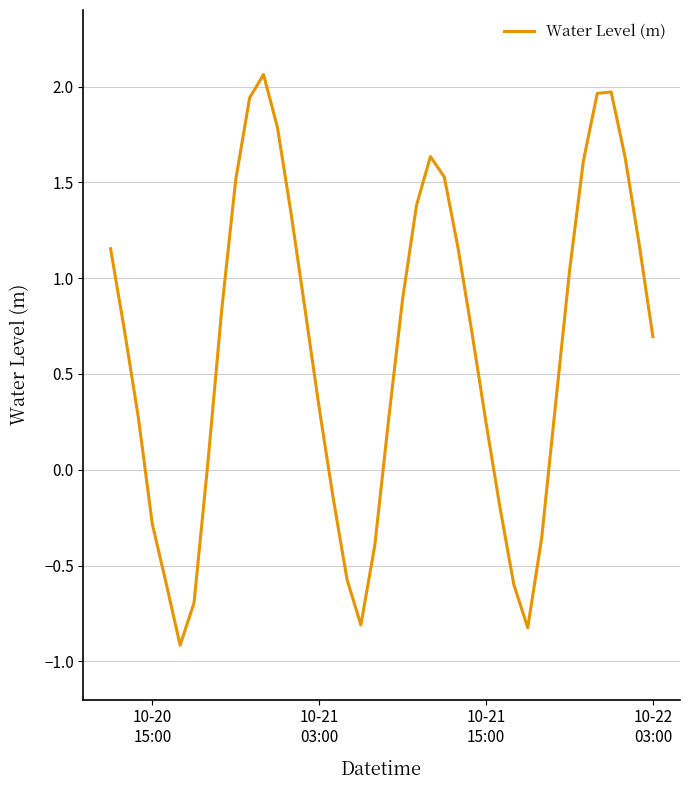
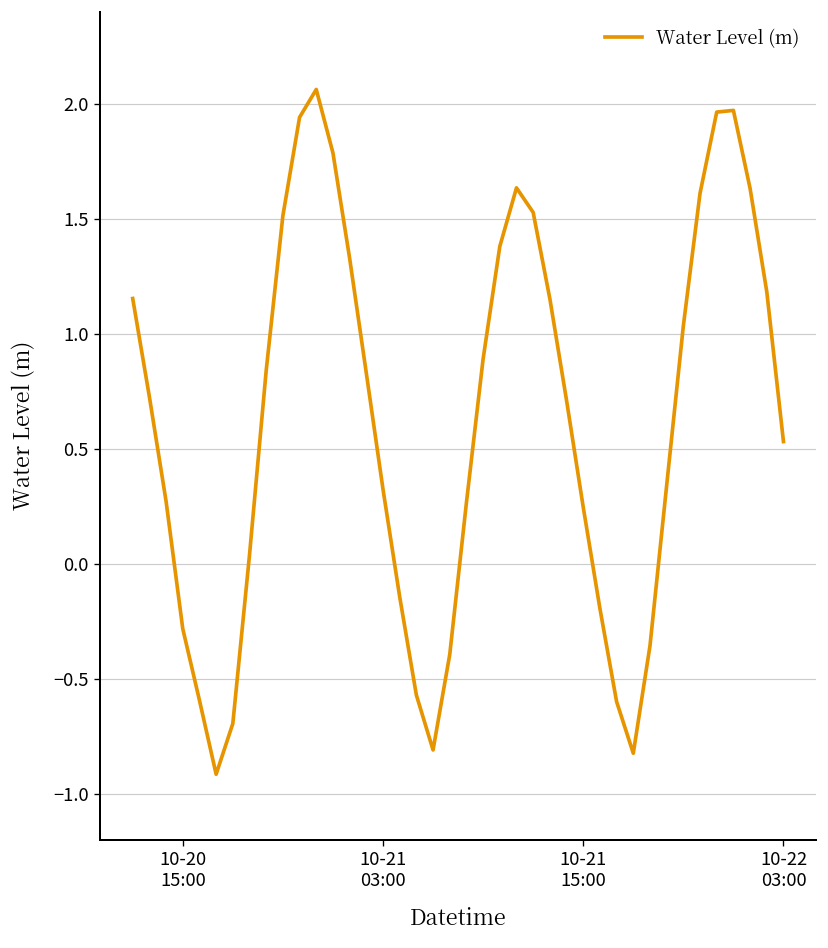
  {
    "10-20 15:00": -0.28,
    "10-21 03:00": 0.32,
    "10-21 15:00": 0.25,
-   "10-22 03:00": 0.70
+   "10-22 03:00": 0.53
  }
